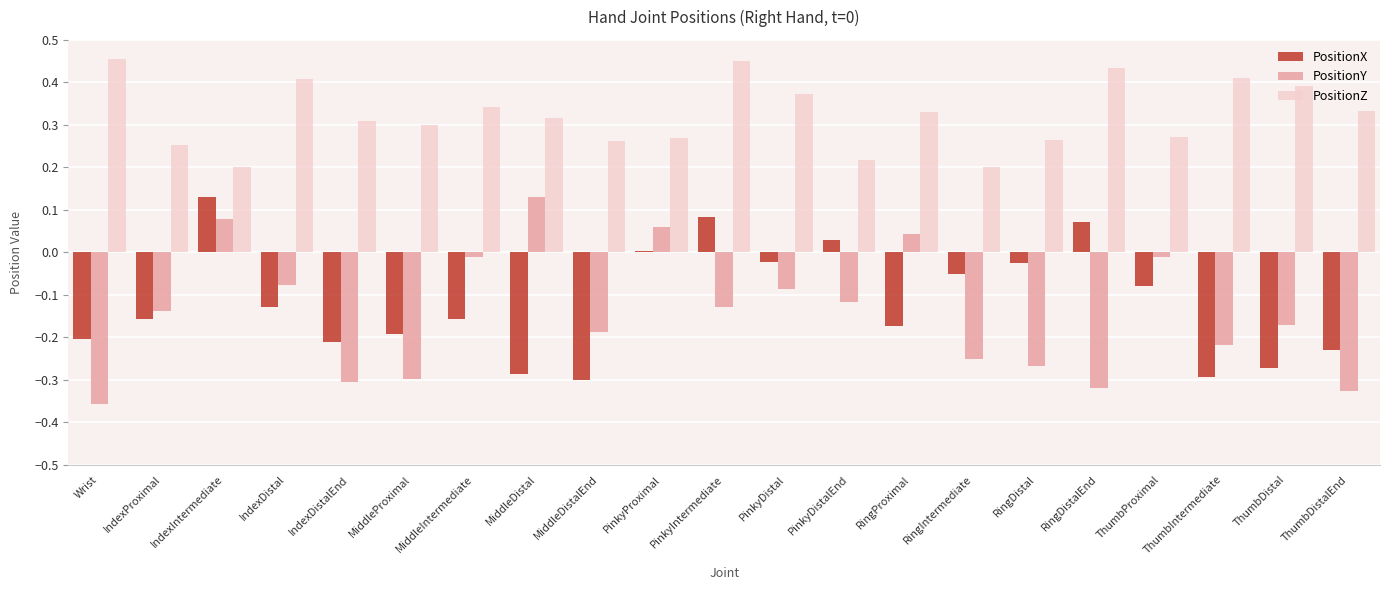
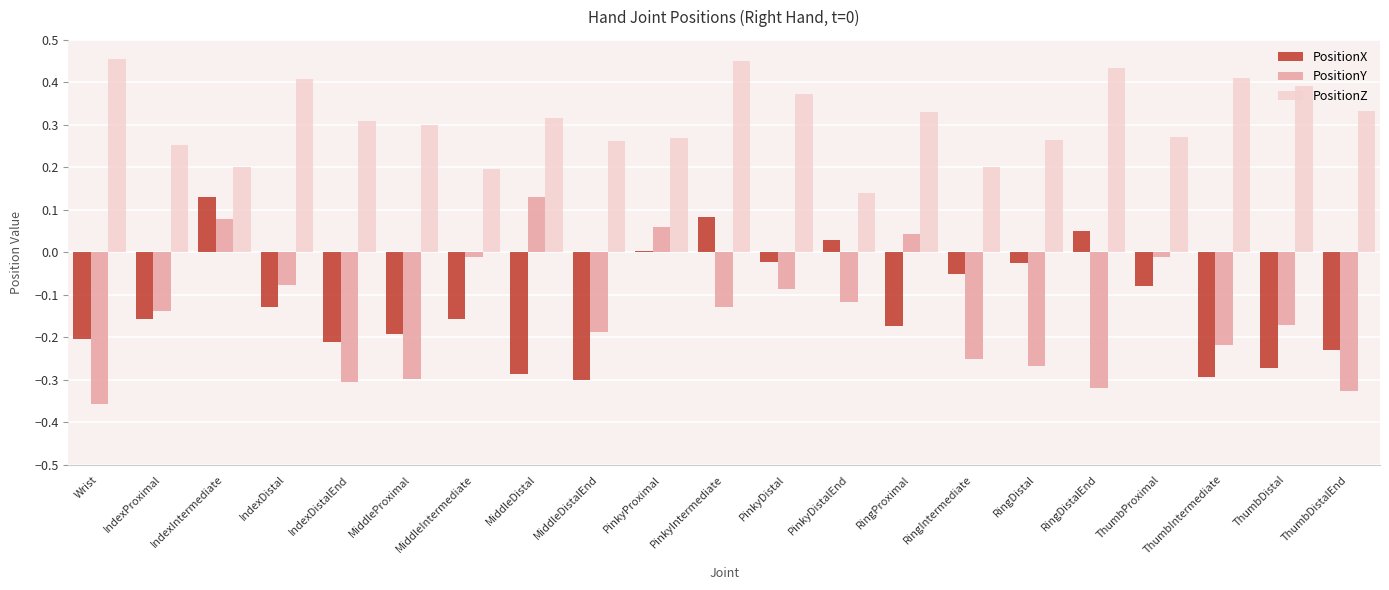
  {
    "PositionX": {
      "Wrist": -0.20,
      "IndexProximal": -0.16,
      "IndexIntermediate": 0.13,
      "IndexDistal": -0.13,
      "IndexDistalEnd": -0.21,
      "MiddleProximal": -0.19,
      "MiddleIntermediate": -0.16,
      "MiddleDistal": -0.29,
      "MiddleDistalEnd": -0.30,
      "PinkyIntermediate": 0.08,
      "PinkyDistal": -0.02,
      "PinkyDistalEnd": 0.03,
      "RingProximal": -0.17,
      "RingIntermediate": -0.05,
      "RingDistal": -0.03,
-     "RingDistalEnd": 0.07,
+     "RingDistalEnd": 0.05,
      "ThumbProximal": -0.08,
      "ThumbIntermediate": -0.29,
      "ThumbDistal": -0.27,
      "ThumbDistalEnd": -0.23
    },
    "PositionY": {
      "Wrist": -0.36,
      "IndexProximal": -0.14,
      "IndexIntermediate": 0.08,
      "IndexDistal": -0.08,
      "IndexDistalEnd": -0.30,
      "MiddleProximal": -0.30,
      "MiddleIntermediate": -0.01,
      "MiddleDistal": 0.13,
      "MiddleDistalEnd": -0.19,
      "PinkyProximal": 0.06,
      "PinkyIntermediate": -0.13,
      "PinkyDistal": -0.09,
      "PinkyDistalEnd": -0.12,
      "RingProximal": 0.04,
      "RingIntermediate": -0.25,
      "RingDistal": -0.27,
      "RingDistalEnd": -0.32,
      "ThumbProximal": -0.01,
      "ThumbIntermediate": -0.22,
      "ThumbDistal": -0.17,
      "ThumbDistalEnd": -0.33
    },
    "PositionZ": {
      "Wrist": 0.46,
      "IndexProximal": 0.25,
      "IndexIntermediate": 0.20,
      "IndexDistal": 0.41,
      "IndexDistalEnd": 0.31,
      "MiddleProximal": 0.30,
-     "MiddleIntermediate": 0.34,
+     "MiddleIntermediate": 0.20,
      "MiddleDistal": 0.32,
      "MiddleDistalEnd": 0.26,
      "PinkyProximal": 0.27,
      "PinkyIntermediate": 0.45,
      "PinkyDistal": 0.37,
-     "PinkyDistalEnd": 0.22,
+     "PinkyDistalEnd": 0.14,
      "RingProximal": 0.33,
      "RingIntermediate": 0.20,
      "RingDistal": 0.26,
      "RingDistalEnd": 0.43,
      "ThumbProximal": 0.27,
      "ThumbIntermediate": 0.41,
      "ThumbDistal": 0.39,
      "ThumbDistalEnd": 0.33
    }
  }
